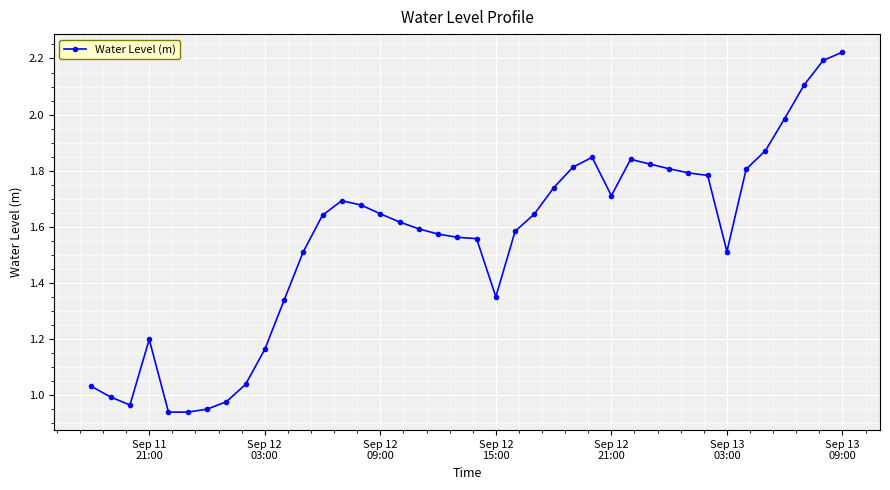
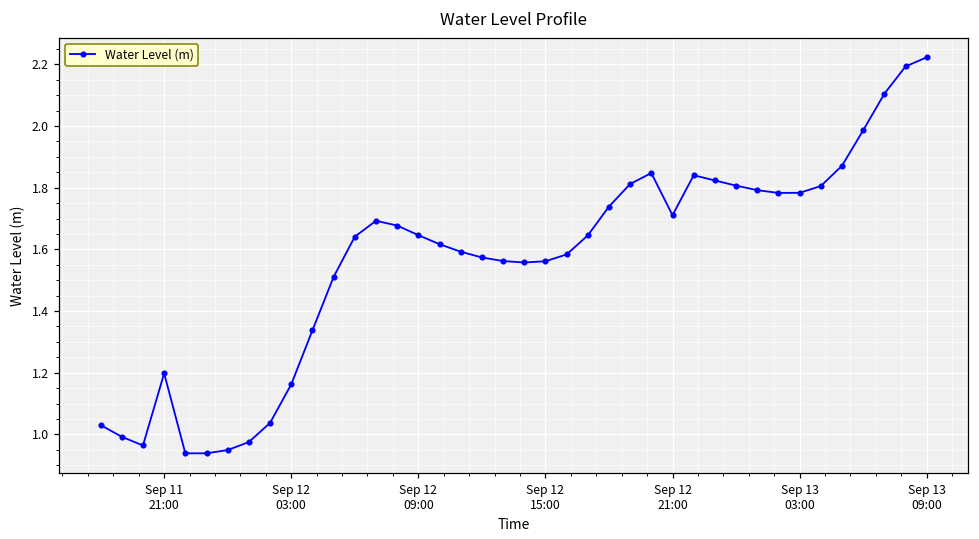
  {
    "Sep 11 21:00": 1.20,
    "Sep 12 03:00": 1.16,
    "Sep 12 09:00": 1.65,
-   "Sep 12 15:00": 1.35,
+   "Sep 12 15:00": 1.56,
    "Sep 12 21:00": 1.71,
-   "Sep 13 03:00": 1.51,
+   "Sep 13 03:00": 1.78,
    "Sep 13 09:00": 2.22
  }
